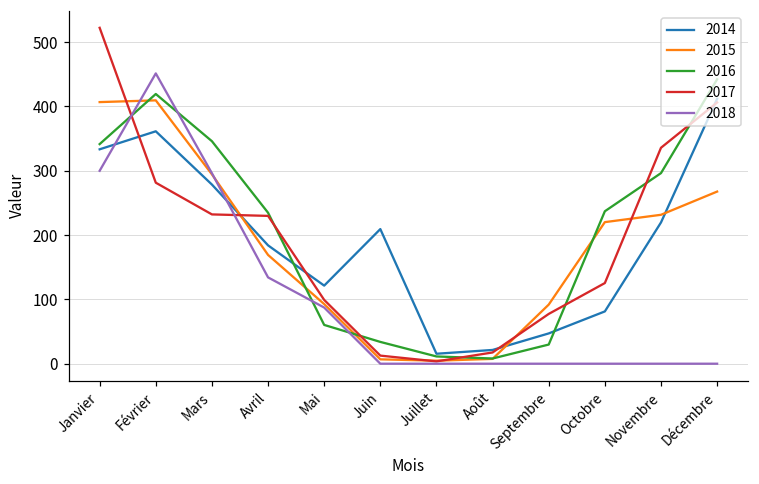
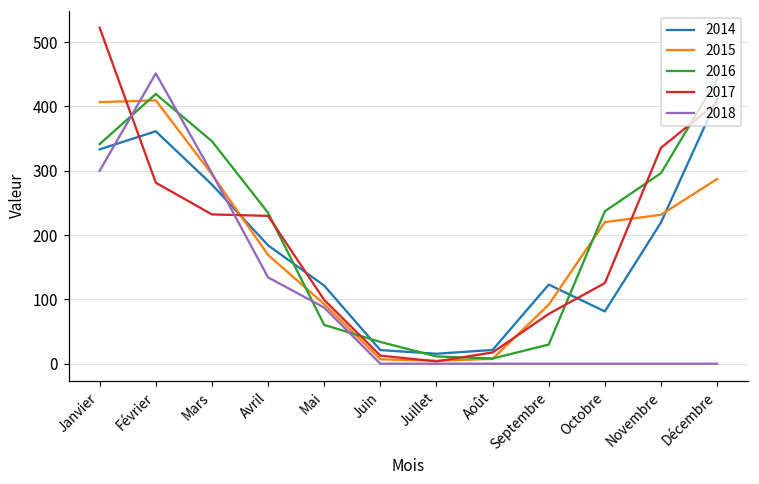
  {
    "2014": {
      "Janvier": 330,
      "Février": 360,
      "Mars": 280,
      "Avril": 180,
      "Mai": 120,
-     "Juin": 210,
-     "Septembre": 50,
+     "Juin": 20,
+     "Septembre": 120,
      "Octobre": 80,
      "Novembre": 220
    },
    "2015": {
      "Janvier": 410,
      "Février": 410,
      "Avril": 170,
      "Mai": 90,
      "Juin": 10,
      "Septembre": 90,
      "Octobre": 220,
      "Novembre": 230,
-     "Décembre": 270
+     "Décembre": 290
    },
    "2016": {
      "Janvier": 340,
      "Février": 420,
      "Mars": 350,
      "Avril": 230,
      "Mai": 60,
      "Juin": 30,
      "Septembre": 30,
      "Octobre": 240,
      "Novembre": 300
    },
    "2017": {
      "Janvier": 520,
      "Février": 280,
      "Mars": 230,
      "Avril": 230,
      "Mai": 100,
      "Juin": 10,
      "Septembre": 80,
      "Octobre": 130,
      "Novembre": 340
    },
    "2018": {
      "Janvier": 300,
      "Février": 450,
      "Avril": 130,
      "Mai": 90,
      "Juin": 0,
      "Août": 0,
      "Septembre": 0,
      "Octobre": 0,
      "Novembre": 0,
      "Décembre": 0
    }
  }
